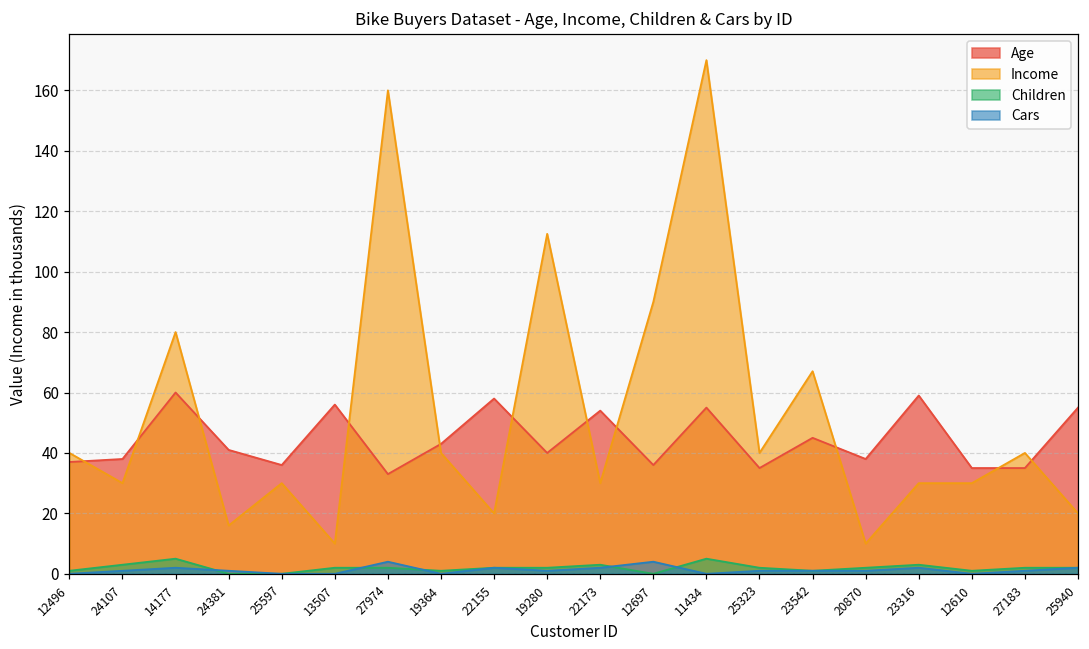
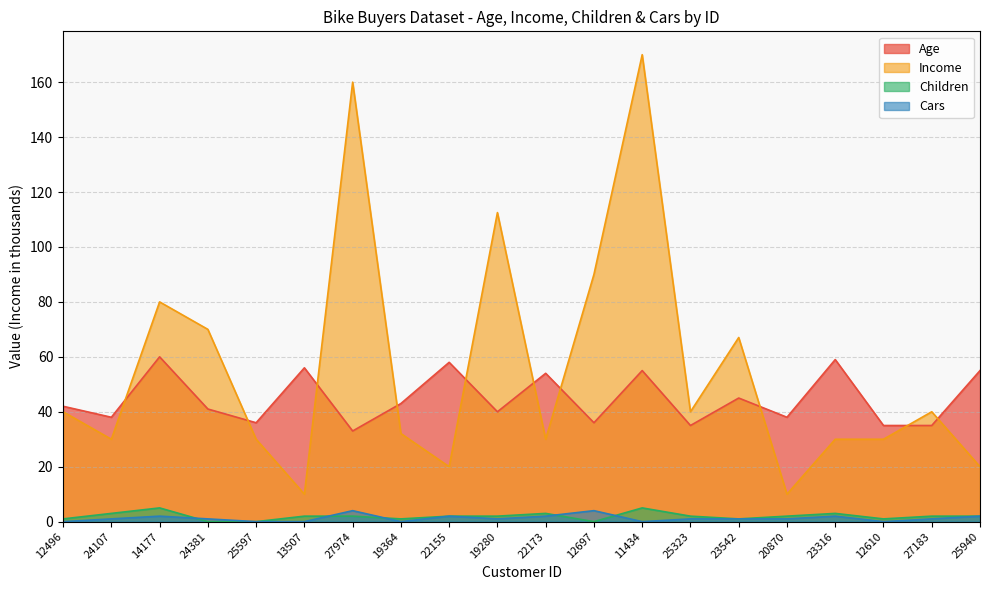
  {
    "Age": {
-     "12496": 37,
+     "12496": 42,
      "24107": 38,
      "14177": 60,
      "24381": 41,
      "25597": 36,
      "13507": 56,
      "27974": 33,
      "19364": 43,
      "22155": 58,
      "19280": 40,
      "22173": 54,
      "12697": 36,
      "11434": 55,
      "25323": 35,
      "23542": 45,
      "20870": 38,
      "23316": 59,
      "12610": 35,
      "27183": 35,
      "25940": 55
    },
    "Income": {
      "12496": 40,
      "24107": 30,
      "14177": 80,
-     "24381": 16,
+     "24381": 70,
      "25597": 30,
      "13507": 10,
      "27974": 160,
-     "19364": 40,
+     "19364": 32,
      "22155": 20,
      "19280": 113,
      "22173": 30,
      "12697": 90,
      "11434": 170,
      "25323": 40,
      "23542": 67,
      "20870": 10,
      "23316": 30,
      "12610": 30,
      "27183": 40,
      "25940": 20
    },
    "Children": {
      "12496": 1,
      "24107": 3,
      "14177": 5,
      "24381": 0,
      "13507": 2,
      "27974": 2,
      "19364": 1,
      "19280": 2,
      "22173": 3,
      "12697": 0,
      "11434": 5,
      "25323": 2,
      "20870": 2,
      "23316": 3,
      "12610": 1,
      "27183": 2
    },
    "Cars": {
      "12496": 0,
      "24107": 1,
      "14177": 2,
      "24381": 1,
      "13507": 0,
      "27974": 4,
      "19364": 0,
      "19280": 1,
      "22173": 2,
      "12697": 4,
      "11434": 0,
      "25323": 1,
      "20870": 1,
      "23316": 2,
      "12610": 0,
      "27183": 1
    }
  }
